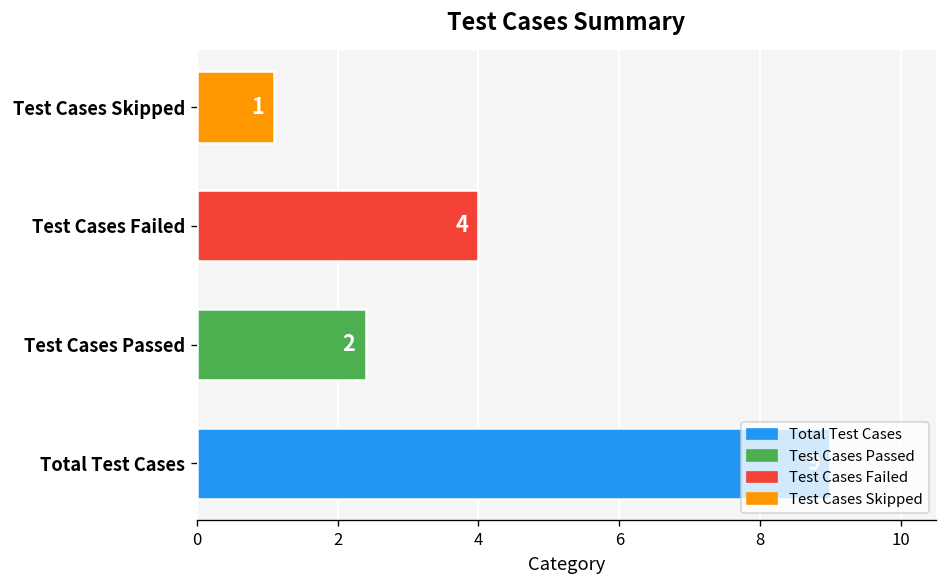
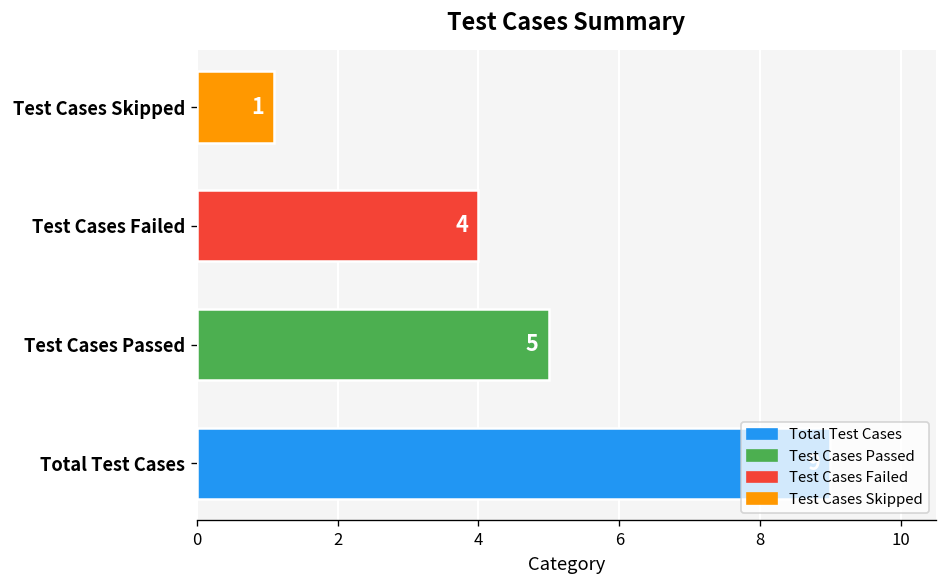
  {
    "Test Cases Skipped": 1,
    "Test Cases Failed": 4,
-   "Test Cases Passed": 2
+   "Test Cases Passed": 5
  }
